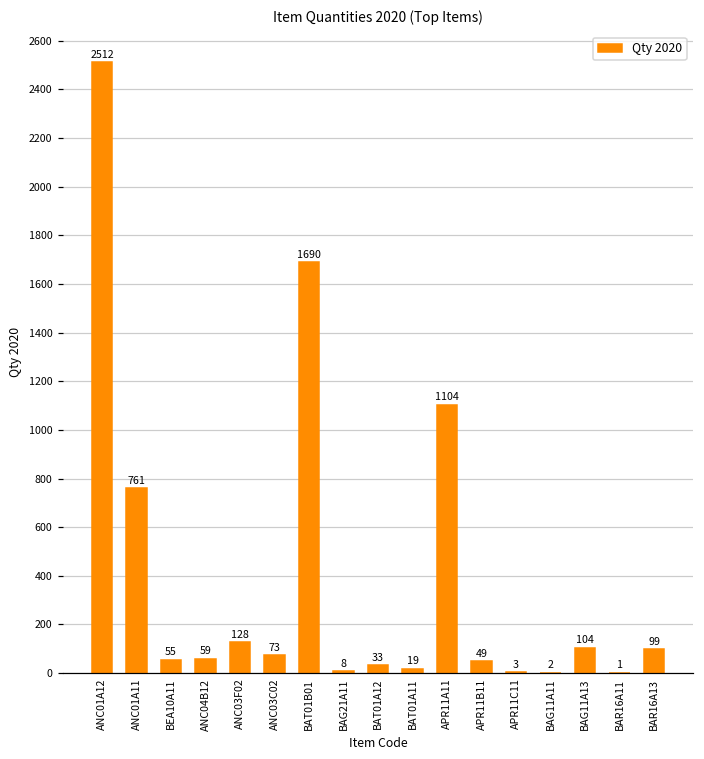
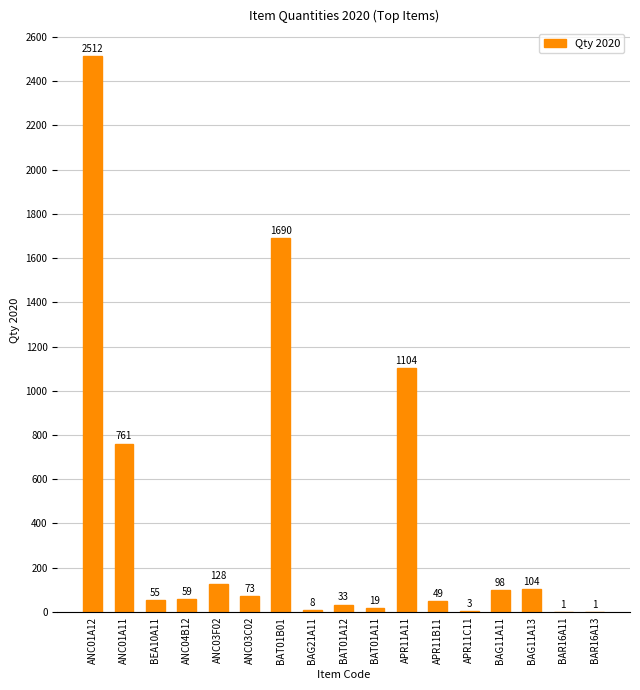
  {
    "ANC01A12": 2512,
    "ANC01A11": 761,
    "BEA10A11": 55,
    "ANC04B12": 59,
    "ANC03F02": 128,
    "ANC03C02": 73,
    "BAT01B01": 1690,
    "BAG21A11": 8,
    "BAT01A12": 33,
    "BAT01A11": 19,
    "APR11A11": 1104,
    "APR11B11": 49,
    "APR11C11": 3,
-   "BAG11A11": 2,
+   "BAG11A11": 98,
    "BAG11A13": 104,
    "BAR16A11": 1,
-   "BAR16A13": 99
+   "BAR16A13": 1
  }
